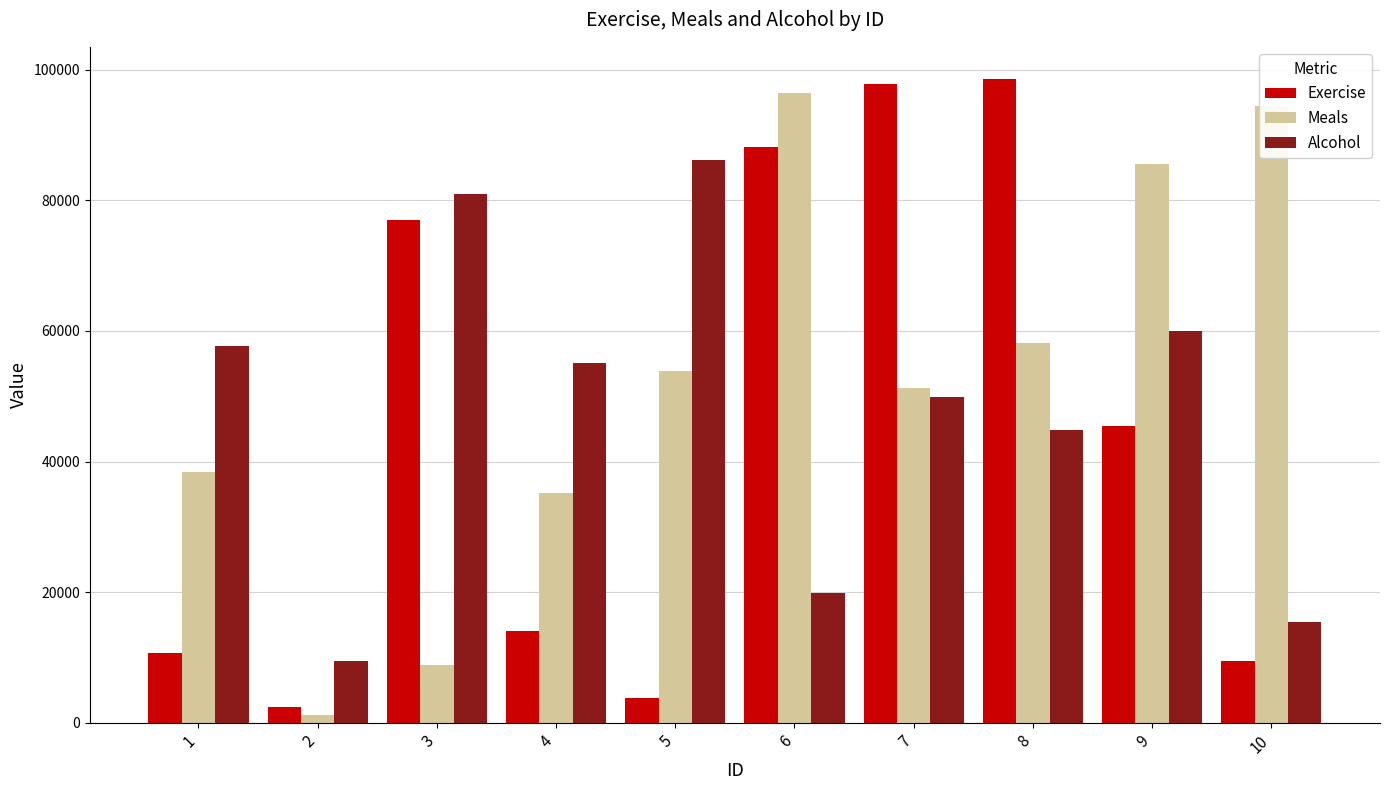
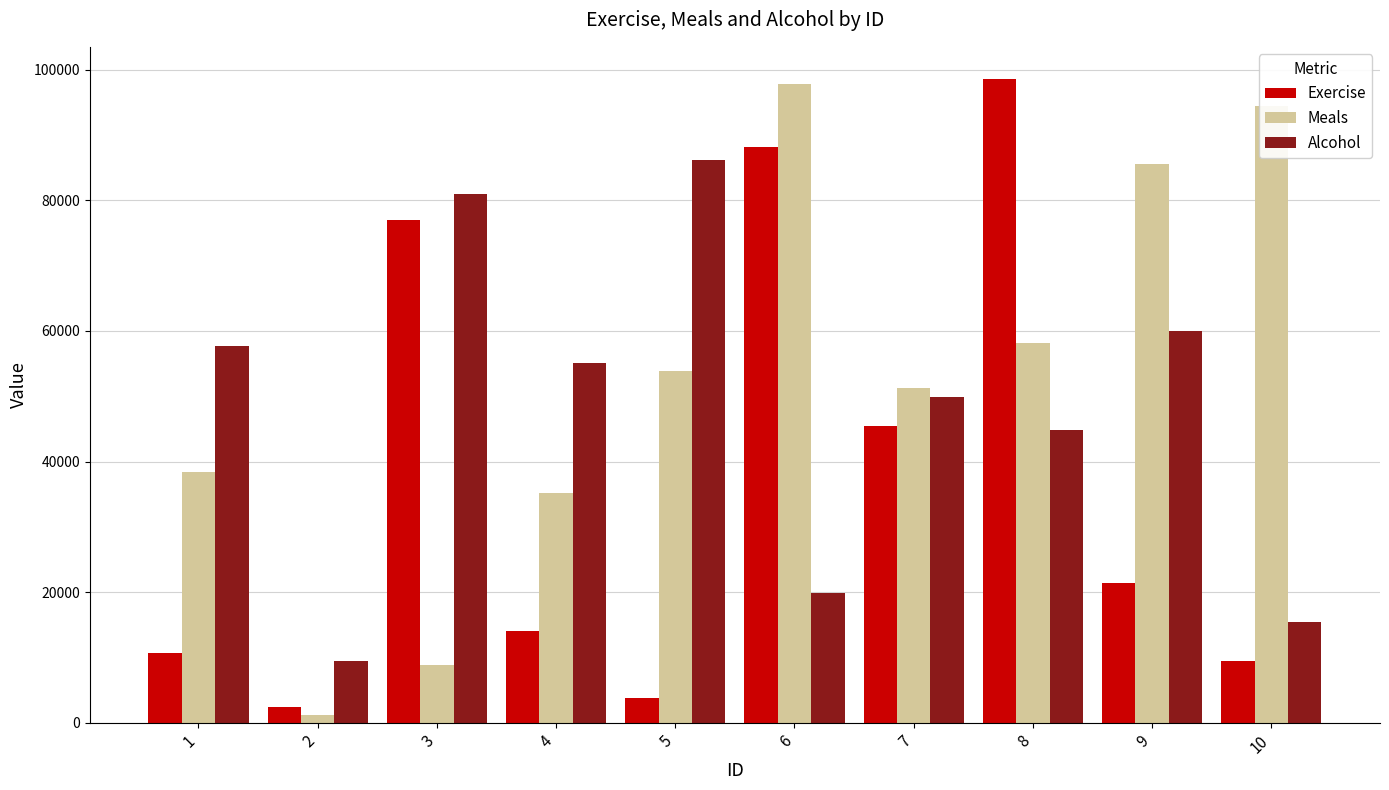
  {
    "Exercise": {
      "1": 11000,
      "2": 2000,
      "3": 77000,
      "4": 14000,
      "5": 4000,
      "6": 88000,
-     "7": 98000,
+     "7": 45000,
      "8": 99000,
-     "9": 45000,
+     "9": 21000,
      "10": 9000
    },
    "Meals": {
      "1": 38000,
      "2": 1000,
      "3": 9000,
      "4": 35000,
      "5": 54000,
-     "6": 96000,
+     "6": 98000,
      "7": 51000,
      "8": 58000,
      "9": 86000
    },
    "Alcohol": {
      "1": 58000,
      "2": 9000,
      "3": 81000,
      "4": 55000,
      "5": 86000,
      "6": 20000,
      "7": 50000,
      "8": 45000,
      "9": 60000,
      "10": 15000
    }
  }
